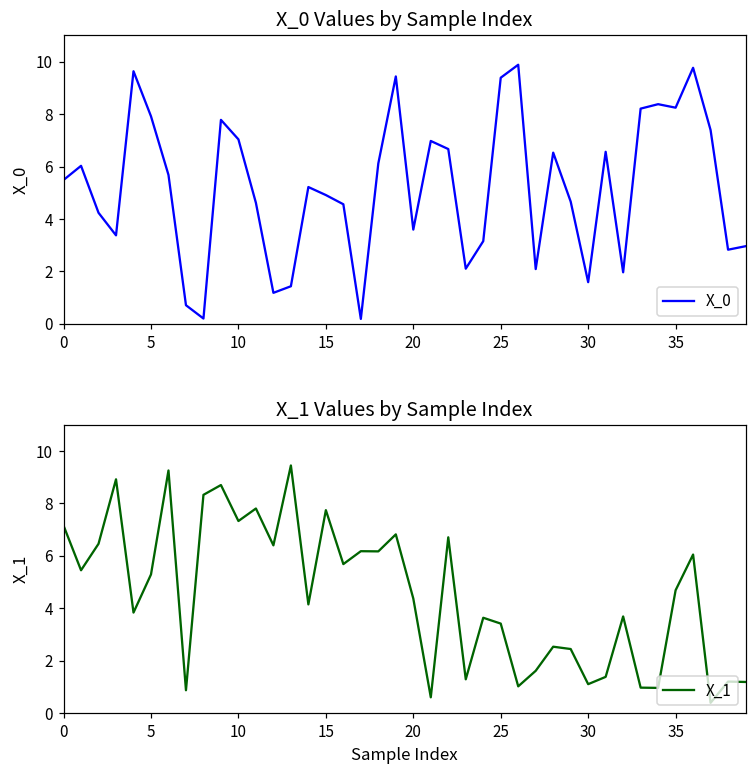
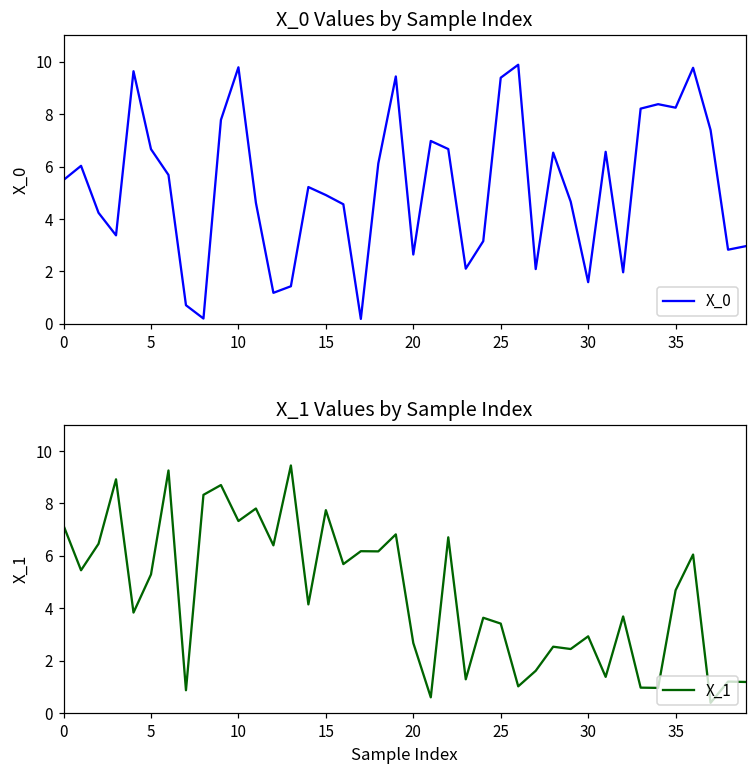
  {
    "X_0 Values by Sample Index": {
      "0": 5.5,
-     "5": 7.9,
-     "10": 7.0,
+     "5": 6.7,
+     "10": 9.8,
      "15": 4.9,
-     "20": 3.6,
+     "20": 2.6,
      "25": 9.4,
      "30": 1.6,
      "35": 8.2
    },
    "X_1 Values by Sample Index": {
      "0": 7.2,
      "5": 5.3,
      "10": 7.3,
      "15": 7.7,
-     "20": 4.4,
+     "20": 2.7,
      "25": 3.4,
-     "30": 1.1,
+     "30": 2.9,
      "35": 4.7
    }
  }
